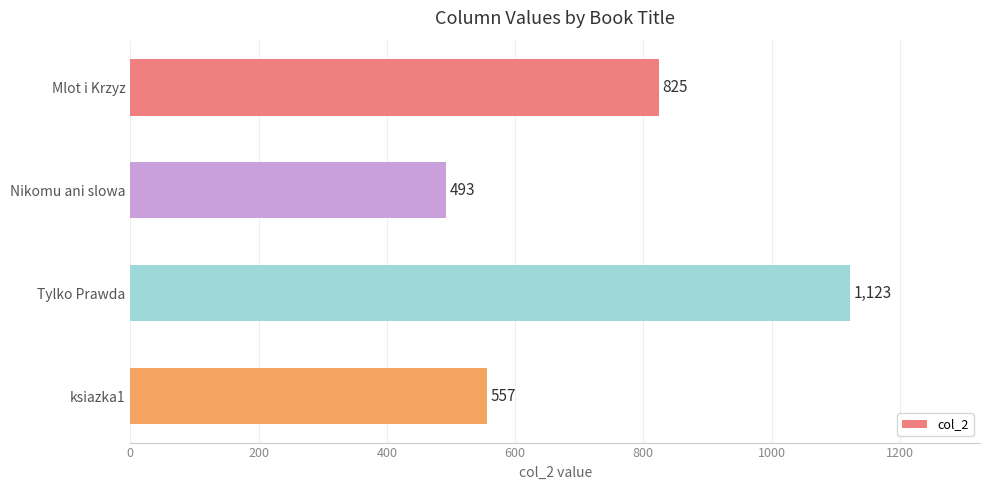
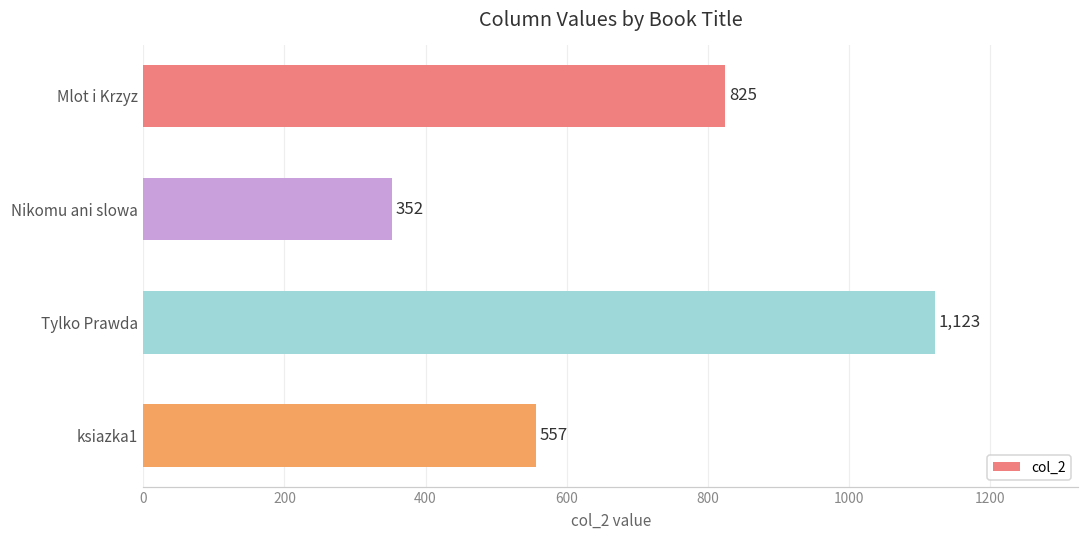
  {
    "Mlot i Krzyz": "825",
-   "Nikomu ani slowa": "493",
+   "Nikomu ani slowa": "352",
    "Tylko Prawda": "1,123",
    "ksiazka1": "557"
  }
